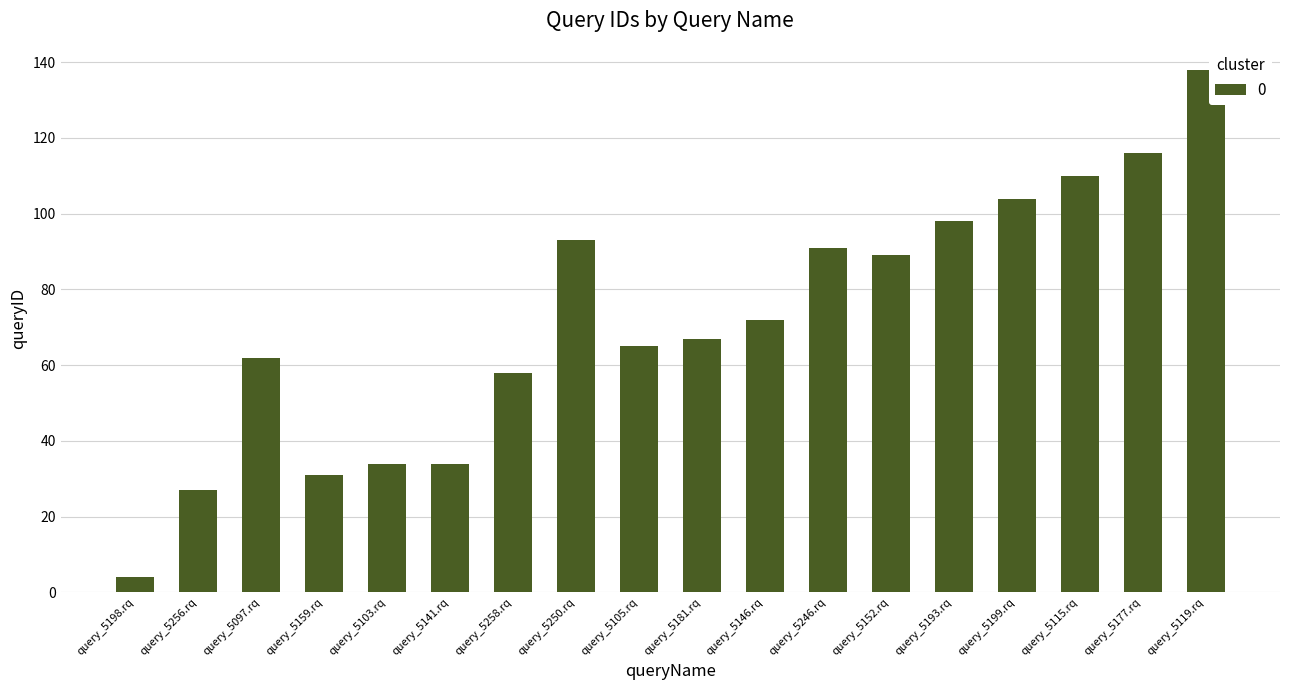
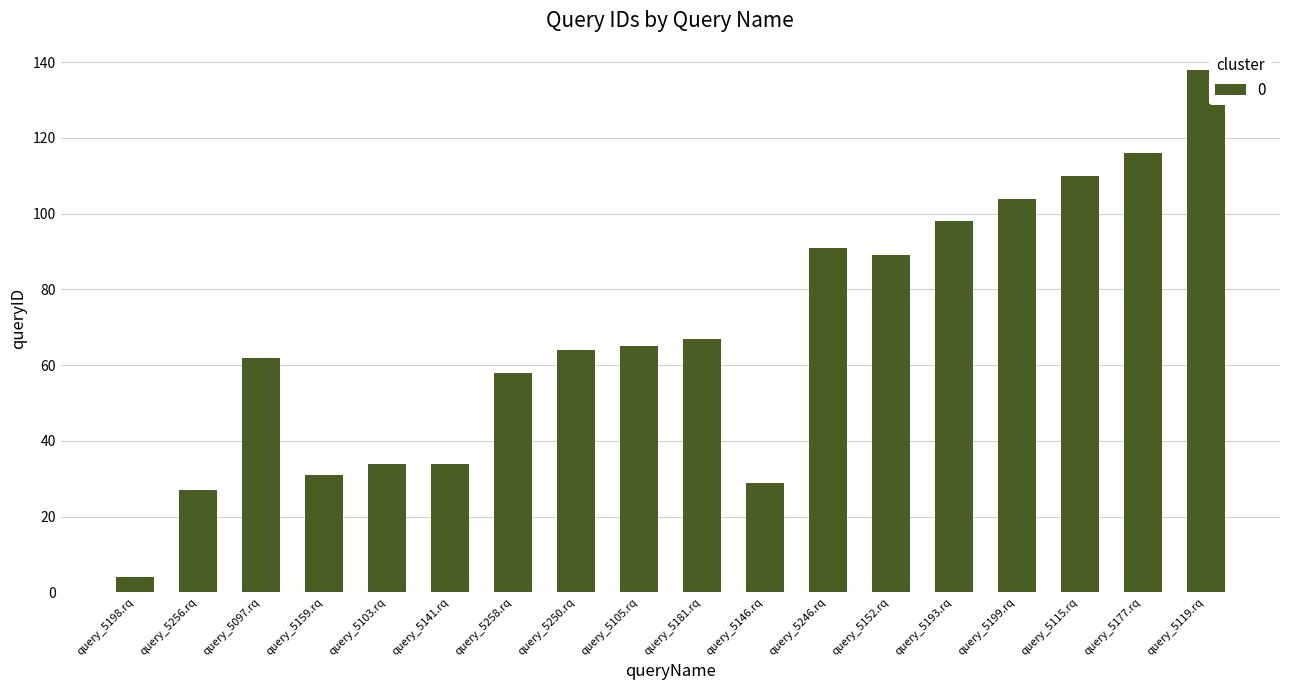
  {
    "query_5198.rq": 4,
    "query_5256.rq": 27,
    "query_5097.rq": 62,
    "query_5159.rq": 31,
    "query_5103.rq": 34,
    "query_5141.rq": 34,
    "query_5258.rq": 58,
-   "query_5250.rq": 93,
+   "query_5250.rq": 64,
    "query_5105.rq": 65,
    "query_5181.rq": 67,
-   "query_5146.rq": 72,
+   "query_5146.rq": 29,
    "query_5246.rq": 91,
    "query_5152.rq": 89,
    "query_5193.rq": 98,
    "query_5199.rq": 104,
    "query_5115.rq": 110,
    "query_5177.rq": 116,
    "query_5119.rq": 138
  }
